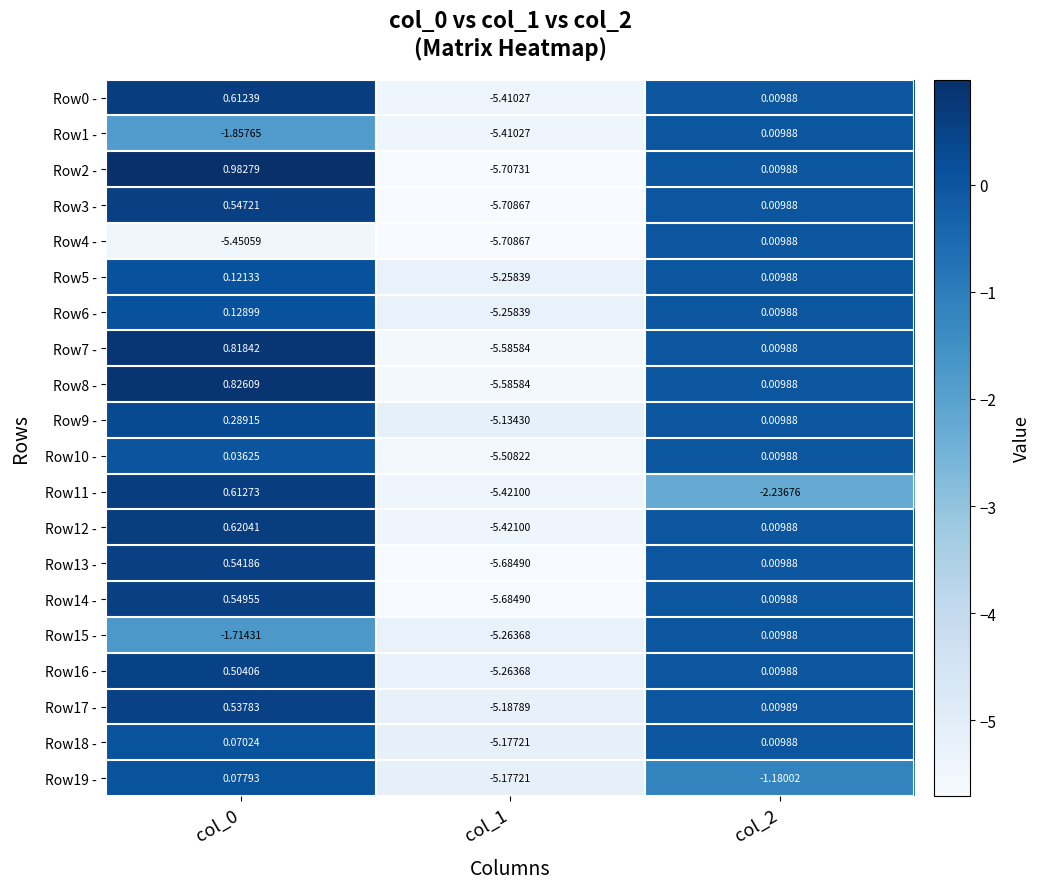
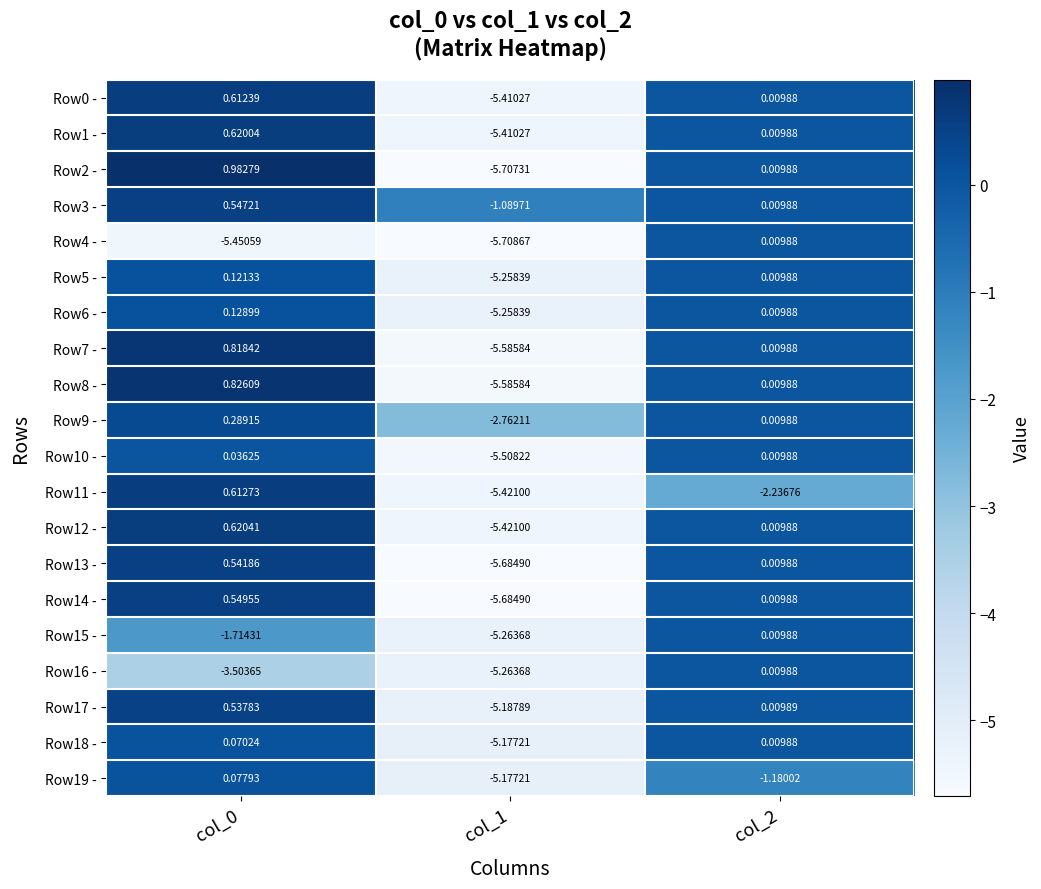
  {
    "Row0 -": {
      "col_0": 0.61239,
      "col_1": -5.41027,
      "col_2": 0.00988
    },
    "Row1 -": {
-     "col_0": -1.85765,
+     "col_0": 0.62004,
      "col_1": -5.41027,
      "col_2": 0.00988
    },
    "Row2 -": {
      "col_0": 0.98279,
      "col_1": -5.70731,
      "col_2": 0.00988
    },
    "Row3 -": {
      "col_0": 0.54721,
-     "col_1": -5.70867,
+     "col_1": -1.08971,
      "col_2": 0.00988
    },
    "Row4 -": {
      "col_0": -5.45059,
      "col_1": -5.70867,
      "col_2": 0.00988
    },
    "Row5 -": {
      "col_0": 0.12133,
      "col_1": -5.25839,
      "col_2": 0.00988
    },
    "Row6 -": {
      "col_0": 0.12899,
      "col_1": -5.25839,
      "col_2": 0.00988
    },
    "Row7 -": {
      "col_0": 0.81842,
      "col_1": -5.58584,
      "col_2": 0.00988
    },
    "Row8 -": {
      "col_0": 0.82609,
      "col_1": -5.58584,
      "col_2": 0.00988
    },
    "Row9 -": {
      "col_0": 0.28915,
-     "col_1": -5.13430,
+     "col_1": -2.76211,
      "col_2": 0.00988
    },
    "Row10 -": {
      "col_0": 0.03625,
      "col_1": -5.50822,
      "col_2": 0.00988
    },
    "Row11 -": {
      "col_0": 0.61273,
      "col_1": -5.42100,
      "col_2": -2.23676
    },
    "Row12 -": {
      "col_0": 0.62041,
      "col_1": -5.42100,
      "col_2": 0.00988
    },
    "Row13 -": {
      "col_0": 0.54186,
      "col_1": -5.68490,
      "col_2": 0.00988
    },
    "Row14 -": {
      "col_0": 0.54955,
      "col_1": -5.68490,
      "col_2": 0.00988
    },
    "Row15 -": {
      "col_0": -1.71431,
      "col_1": -5.26368,
      "col_2": 0.00988
    },
    "Row16 -": {
-     "col_0": 0.50406,
+     "col_0": -3.50365,
      "col_1": -5.26368,
      "col_2": 0.00988
    },
    "Row17 -": {
      "col_0": 0.53783,
      "col_1": -5.18789,
      "col_2": 0.00989
    },
    "Row18 -": {
      "col_0": 0.07024,
      "col_1": -5.17721,
      "col_2": 0.00988
    },
    "Row19 -": {
      "col_0": 0.07793,
      "col_1": -5.17721,
      "col_2": -1.18002
    }
  }
